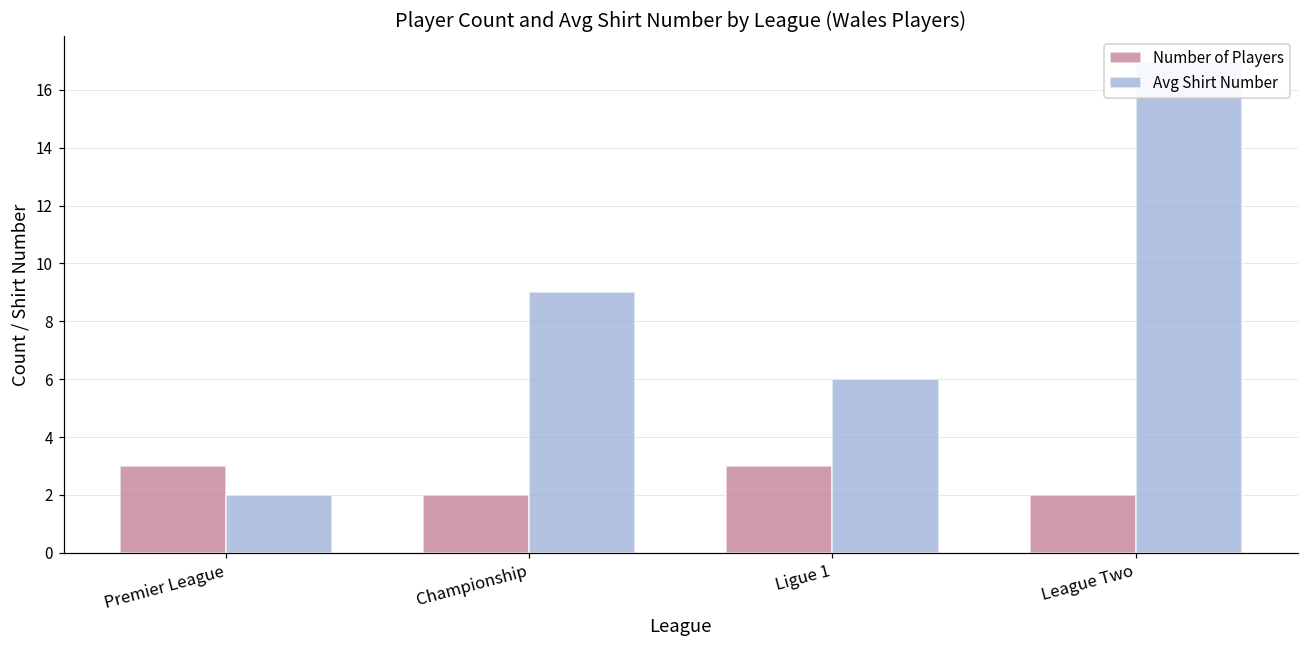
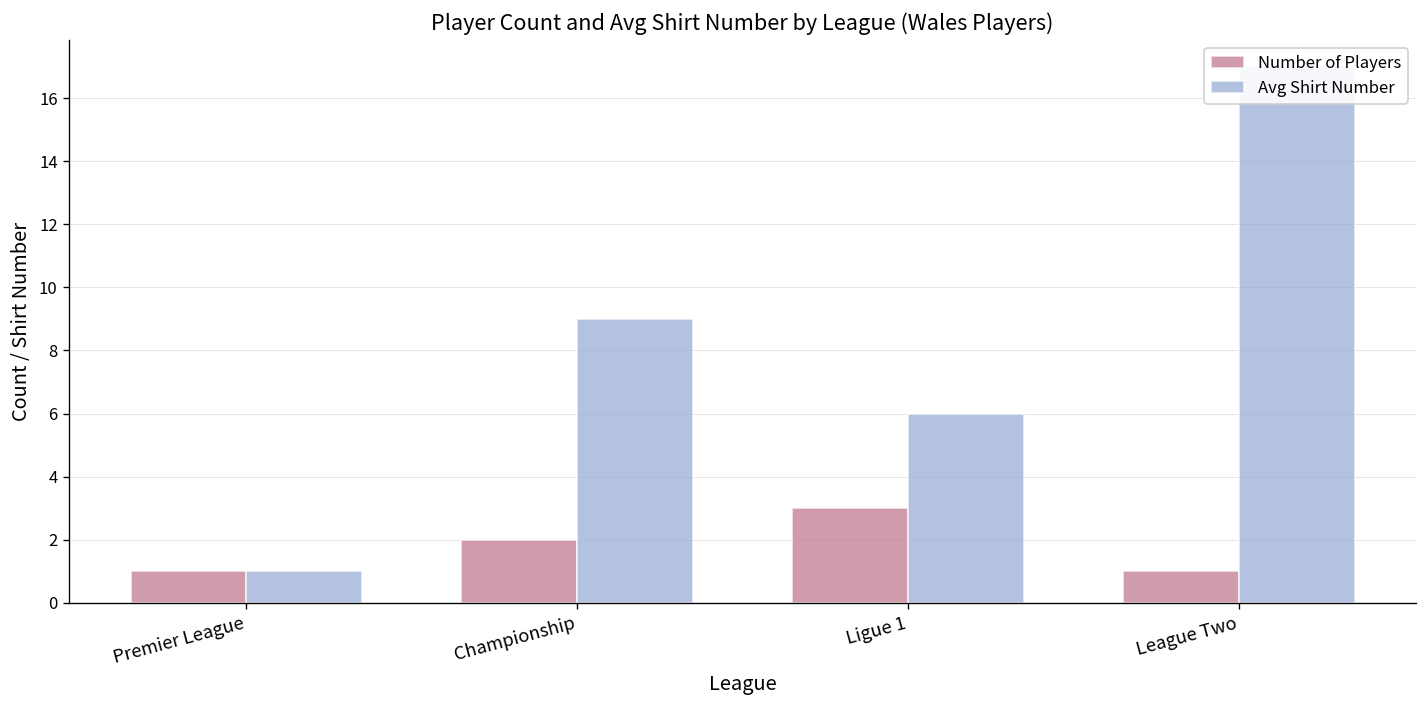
  {
    "Number of Players": {
-     "Premier League": 3,
+     "Premier League": 1,
      "Championship": 2,
      "Ligue 1": 3,
-     "League Two": 2
+     "League Two": 1
    },
    "Avg Shirt Number": {
-     "Premier League": 2,
+     "Premier League": 1,
      "Championship": 9,
      "Ligue 1": 6
    }
  }
